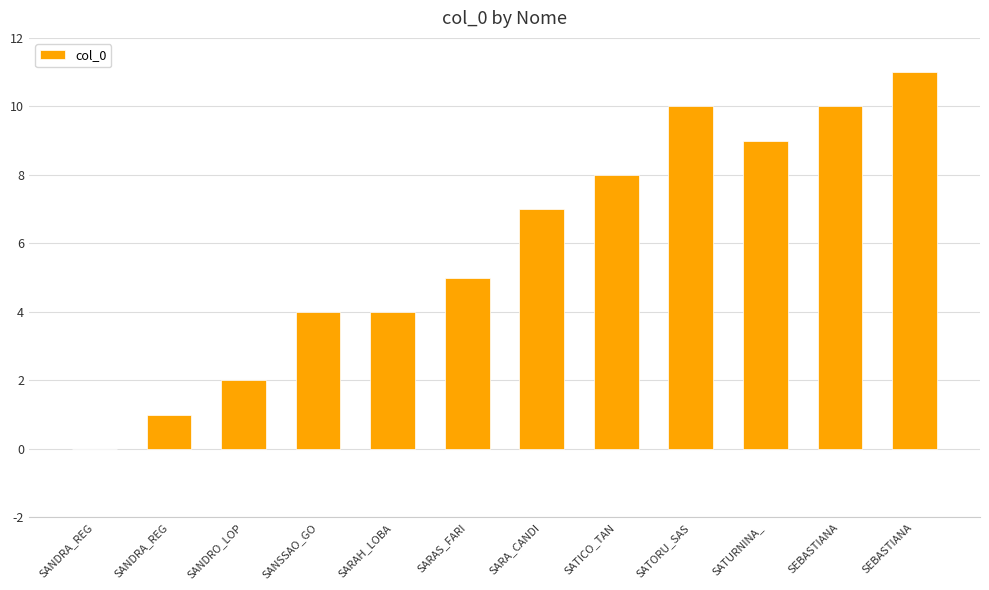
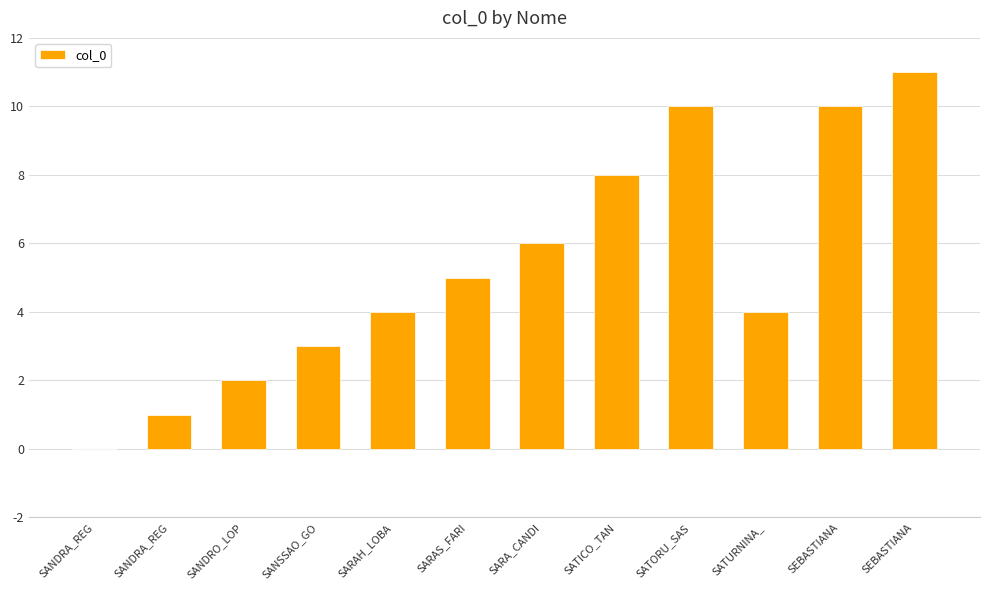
  {
    "SANDRO_LOP": 2,
-   "SANSSAO_GO": 4,
+   "SANSSAO_GO": 3,
    "SARAH_LOBA": 4,
    "SARAS_FARI": 5,
-   "SARA_CANDI": 7,
+   "SARA_CANDI": 6,
    "SATICO_TAN": 8,
    "SATORU_SAS": 10,
-   "SATURNINA_": 9
+   "SATURNINA_": 4
  }
